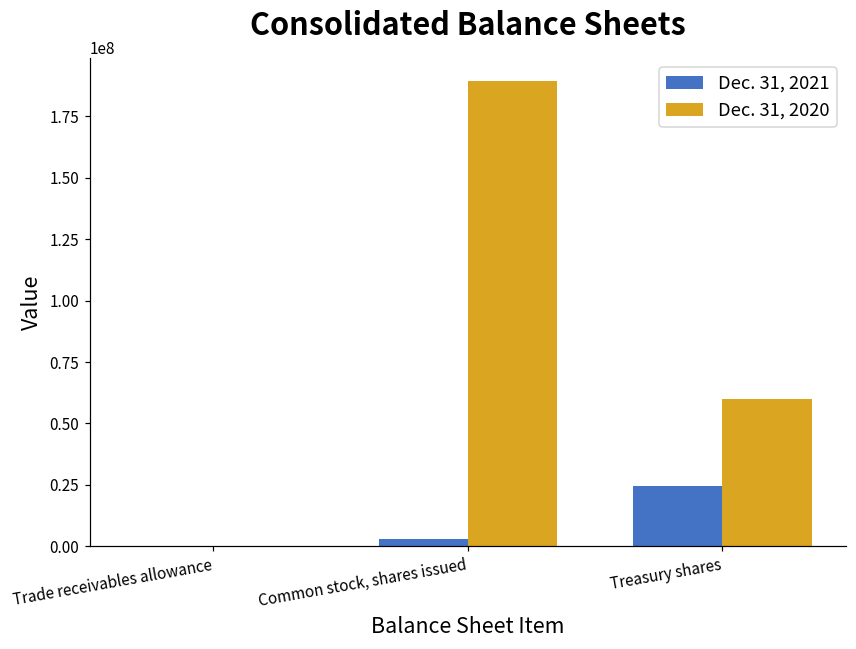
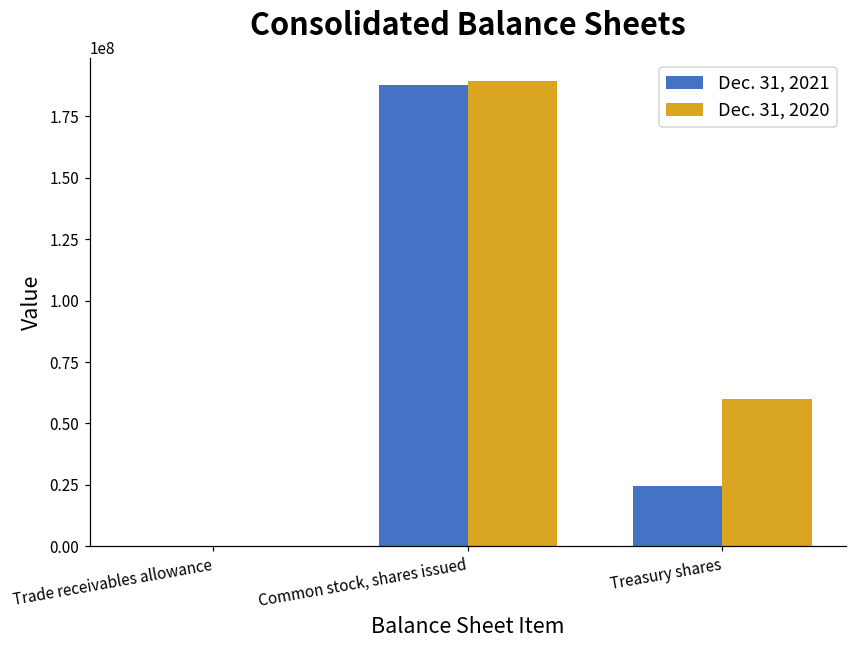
  {
    "Dec. 31, 2021": {
-     "Common stock, shares issued": 3000000,
+     "Common stock, shares issued": 188000000,
      "Treasury shares": 25000000
    },
    "Dec. 31, 2020": {
      "Common stock, shares issued": 189000000,
      "Treasury shares": 60000000
    }
  }
